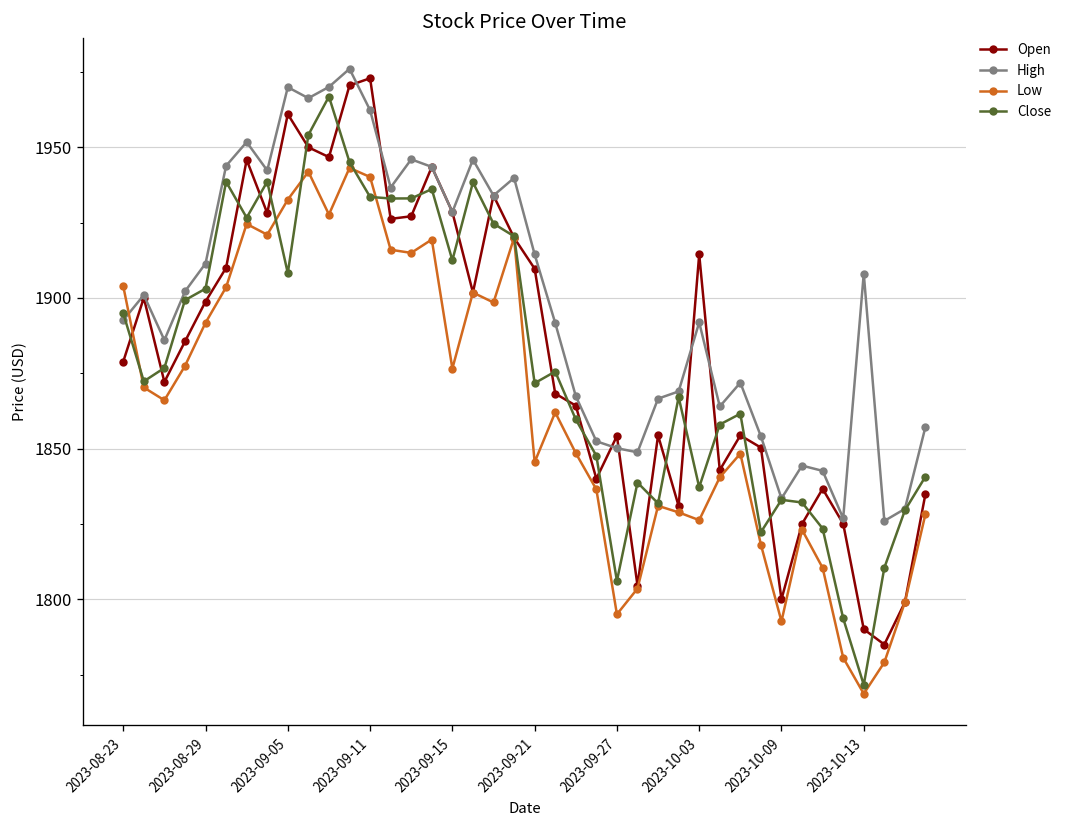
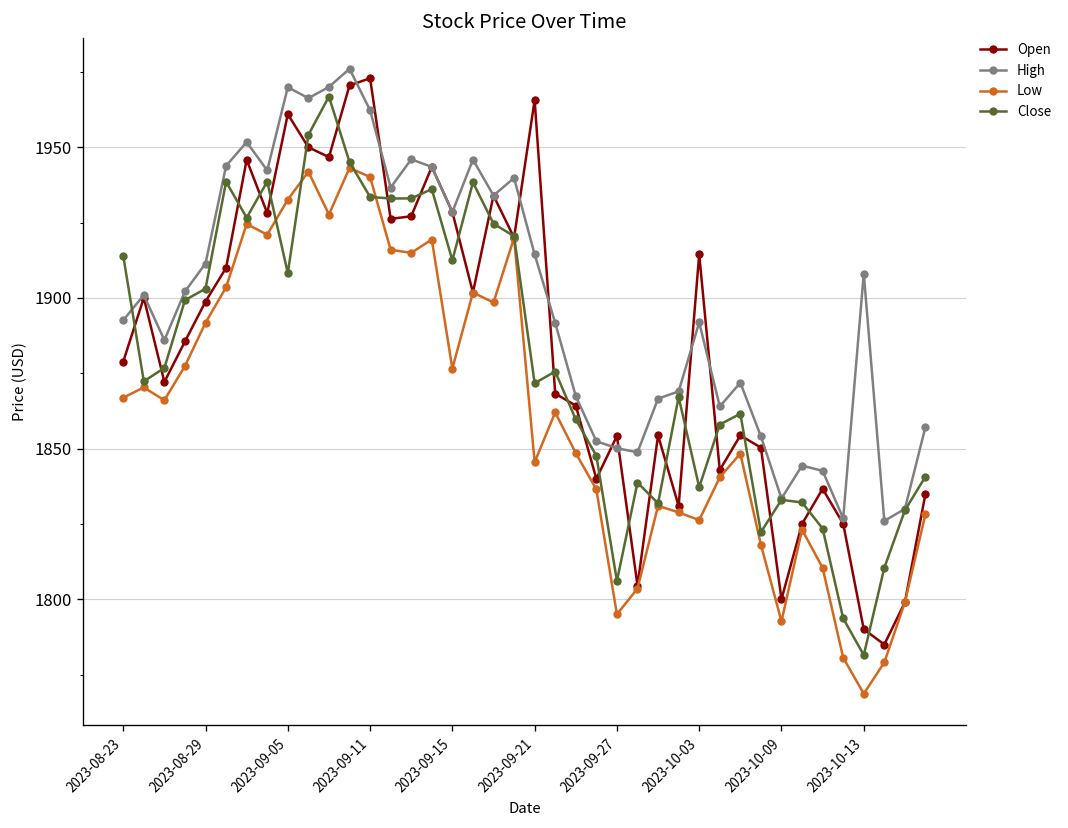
  {
    "Open": {
      "2023-08-23": 1879,
      "2023-08-29": 1899,
      "2023-09-05": 1961,
      "2023-09-11": 1973,
-     "2023-09-21": 1910,
+     "2023-09-21": 1966,
      "2023-09-27": 1854,
      "2023-10-03": 1914,
      "2023-10-09": 1800,
      "2023-10-13": 1790
    },
    "High": {
      "2023-08-23": 1893,
      "2023-08-29": 1911,
      "2023-09-05": 1970,
      "2023-09-11": 1962,
      "2023-09-21": 1914,
      "2023-09-27": 1850,
      "2023-10-03": 1892,
      "2023-10-13": 1908
    },
    "Low": {
-     "2023-08-23": 1904,
+     "2023-08-23": 1867,
      "2023-08-29": 1892,
      "2023-09-05": 1933,
      "2023-09-11": 1940,
      "2023-09-15": 1877,
      "2023-09-21": 1846,
      "2023-09-27": 1795,
      "2023-10-03": 1826,
      "2023-10-09": 1793,
      "2023-10-13": 1769
    },
    "Close": {
-     "2023-08-23": 1895,
+     "2023-08-23": 1914,
      "2023-08-29": 1903,
      "2023-09-05": 1908,
      "2023-09-11": 1934,
      "2023-09-15": 1913,
      "2023-09-21": 1872,
      "2023-09-27": 1806,
      "2023-10-03": 1837,
-     "2023-10-13": 1772
+     "2023-10-13": 1781
    }
  }
